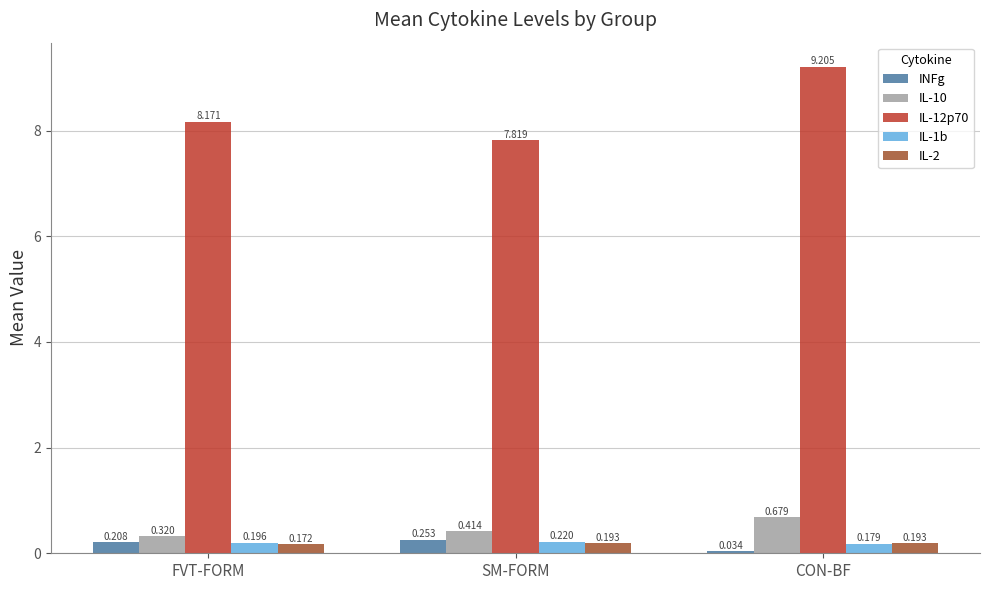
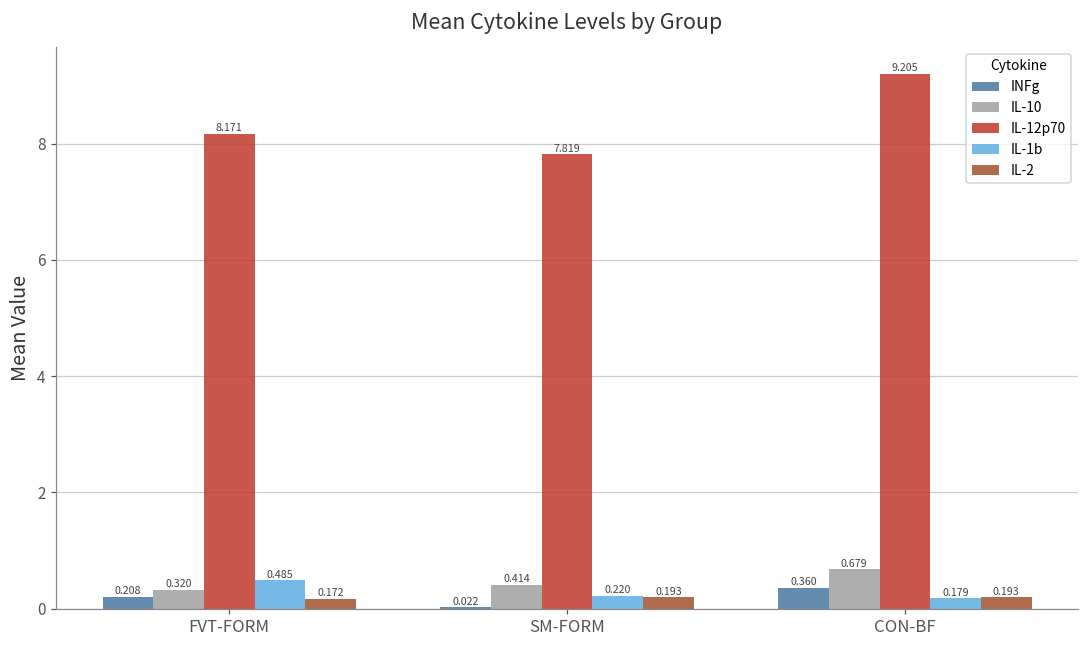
  {
    "INFg": {
      "FVT-FORM": 0.208,
-     "SM-FORM": 0.253,
-     "CON-BF": 0.034
+     "SM-FORM": 0.022,
+     "CON-BF": 0.360
    },
    "IL-10": {
      "FVT-FORM": 0.320,
      "SM-FORM": 0.414,
      "CON-BF": 0.679
    },
    "IL-1b": {
-     "FVT-FORM": 0.196,
+     "FVT-FORM": 0.485,
      "SM-FORM": 0.220,
      "CON-BF": 0.179
    }
  }
